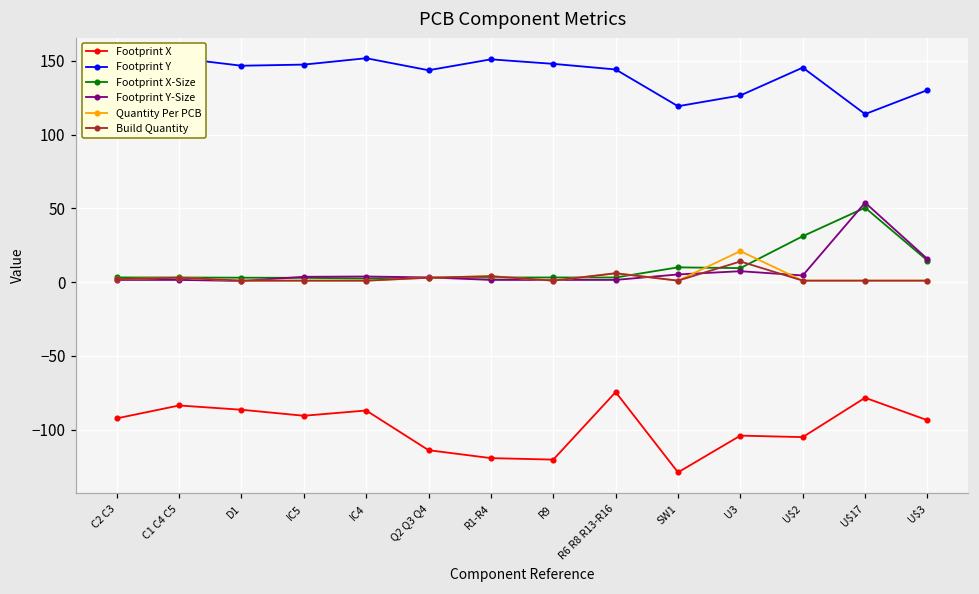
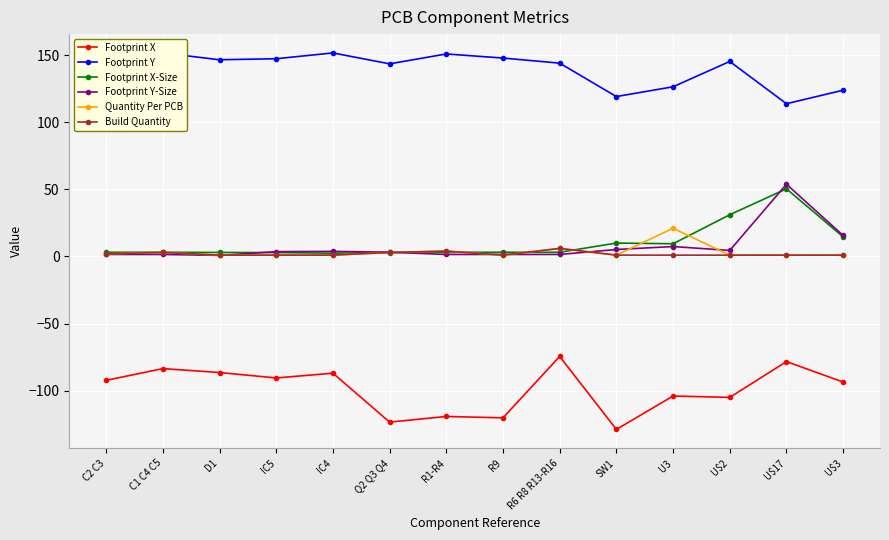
  {
    "Footprint X": {
      "C2 C3": -92,
      "C1 C4 C5": -84,
      "D1": -86,
      "IC5": -91,
      "IC4": -87,
-     "Q2 Q3 Q4": -114,
+     "Q2 Q3 Q4": -123,
      "R1-R4": -119,
      "R9": -120,
      "R6 R8 R13-R16": -74,
      "SW1": -129,
      "U3": -104,
      "U$2": -105,
      "U$17": -78,
      "U$3": -94
    },
    "Footprint Y": {
      "D1": 147,
      "IC5": 147,
      "IC4": 152,
      "Q2 Q3 Q4": 144,
      "R1-R4": 151,
      "R9": 148,
      "R6 R8 R13-R16": 144,
      "SW1": 119,
      "U3": 126,
      "U$2": 145,
      "U$17": 114,
-     "U$3": 130
+     "U$3": 124
    },
    "Footprint X-Size": {
      "D1": 3,
      "SW1": 10,
      "U3": 9,
      "U$2": 31,
      "U$17": 50
    },
    "Footprint Y-Size": {
      "SW1": 5,
      "U3": 7,
      "U$2": 5,
      "U$17": 54
    },
    "Quantity Per PCB": {
      "U3": 21
    },
    "Build Quantity": {
-     "U3": 14
+     "U3": 1
    }
  }
